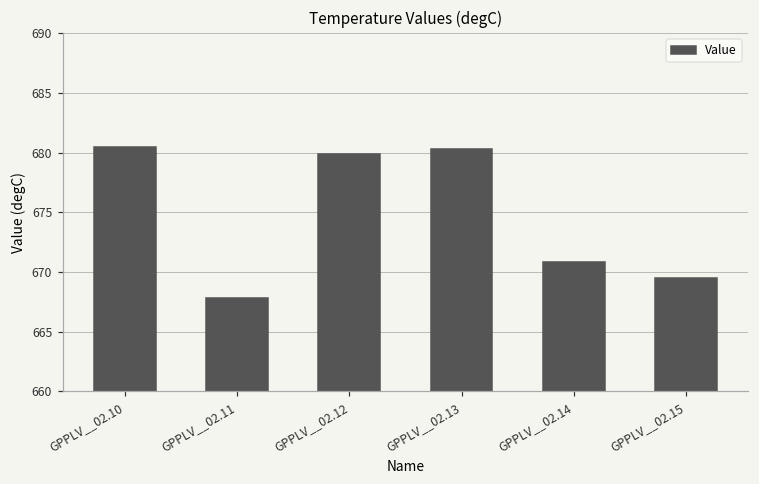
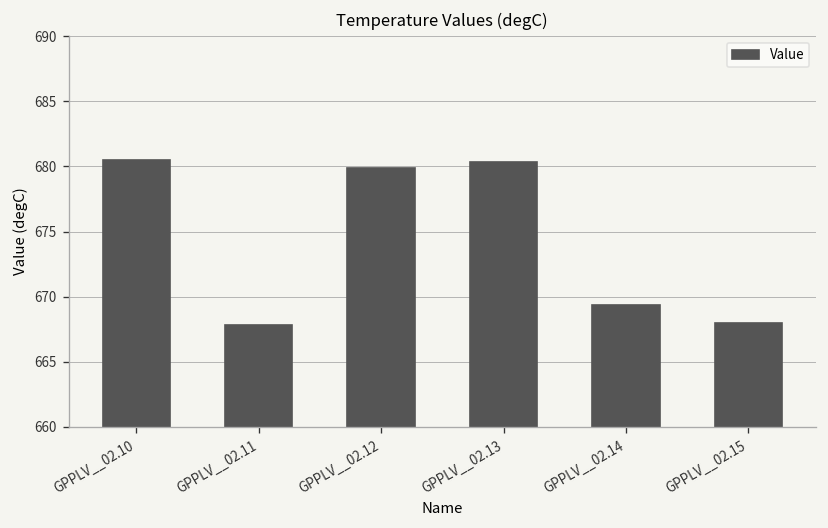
  {
    "GPPLV__02.10": 680.5,
    "GPPLV__02.11": 667.8,
    "GPPLV__02.12": 679.9,
    "GPPLV__02.13": 680.3,
-   "GPPLV__02.14": 670.8,
-   "GPPLV__02.15": 669.5
+   "GPPLV__02.14": 669.4,
+   "GPPLV__02.15": 668.0
  }
